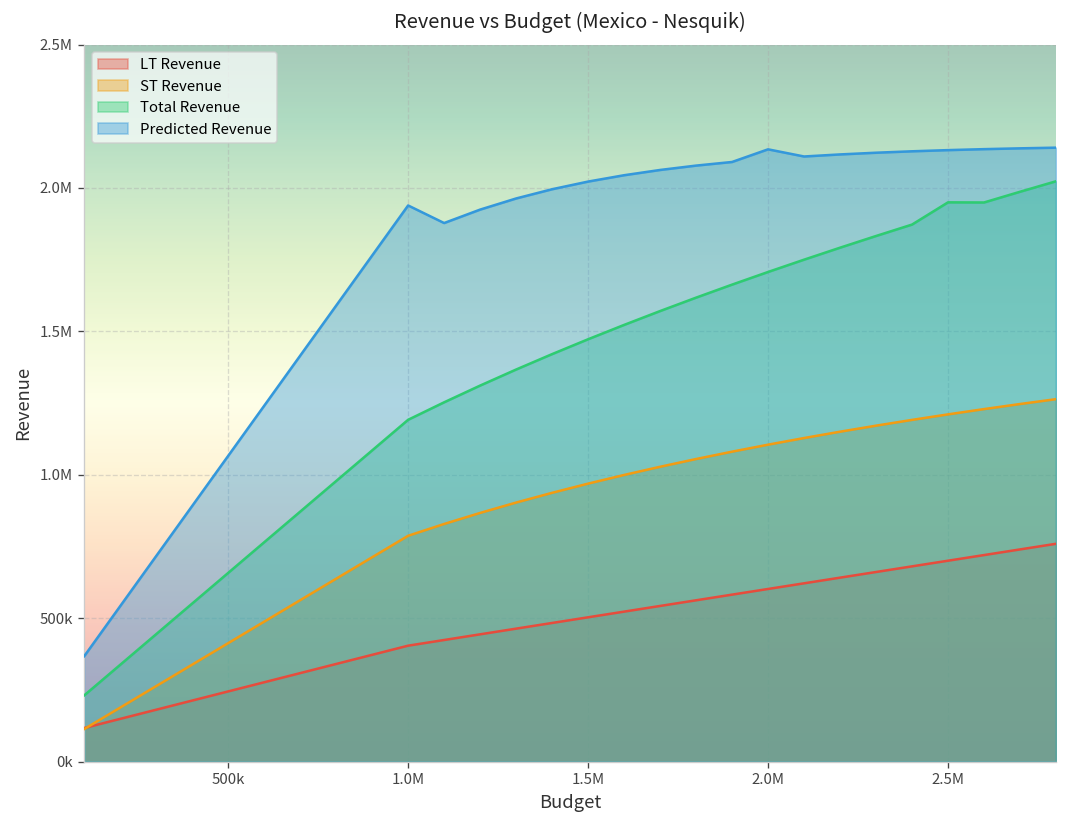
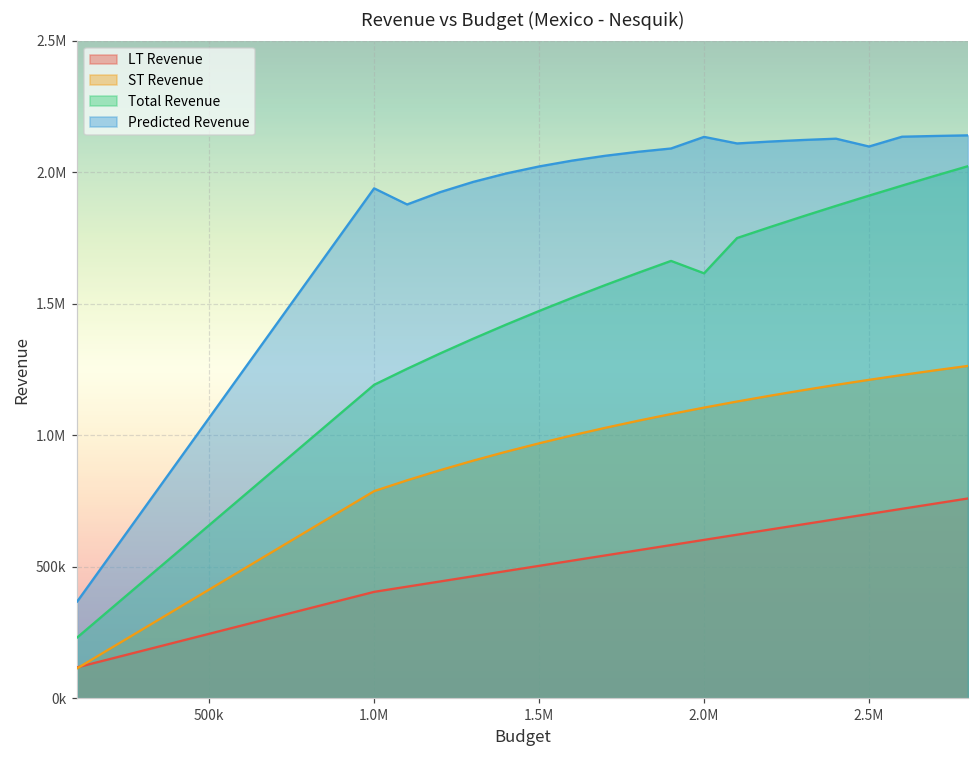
  {
    "Total Revenue": {
      "1.0M": 1190000,
      "1.5M": 1470000,
-     "2.0M": 1710000,
-     "2.5M": 1950000
+     "2.0M": 1620000,
+     "2.5M": 1910000
    },
    "Predicted Revenue": {
      "1.0M": 1940000,
      "1.5M": 2020000,
      "2.0M": 2130000,
-     "2.5M": 2130000
+     "2.5M": 2100000
    }
  }
